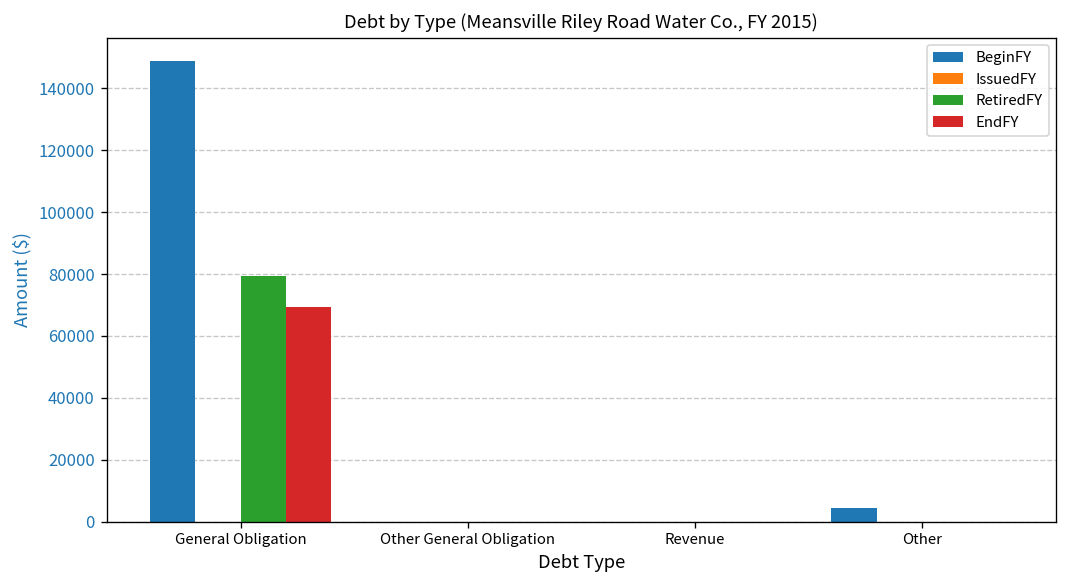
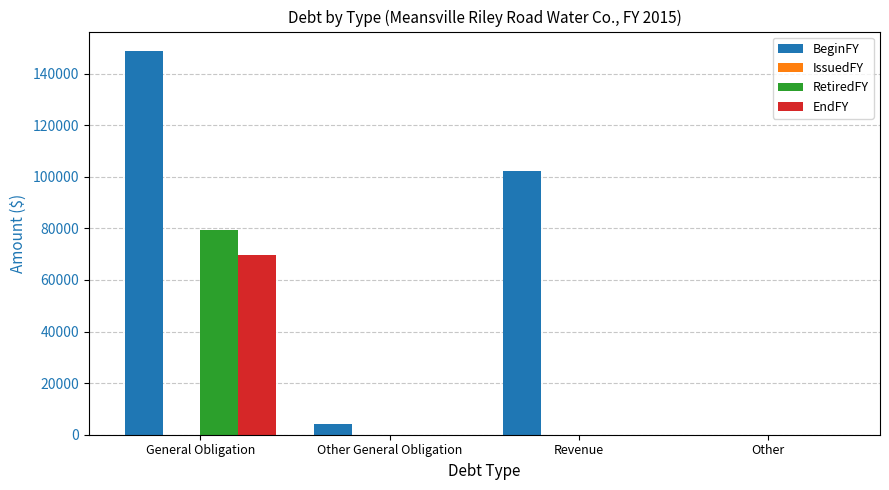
  {
    "BeginFY": {
      "General Obligation": 149000,
-     "Other General Obligation": 0,
-     "Revenue": 0,
-     "Other": 4000
+     "Other General Obligation": 4000,
+     "Revenue": 102000,
+     "Other": 0
    },
    "IssuedFY": {
      "General Obligation": 0,
      "Other General Obligation": 0,
      "Revenue": 0,
      "Other": 0
    },
    "RetiredFY": {
      "General Obligation": 79000,
      "Other General Obligation": 0,
      "Revenue": 0,
      "Other": 0
    },
    "EndFY": {
      "General Obligation": 70000,
      "Other General Obligation": 0,
      "Revenue": 0,
      "Other": 0
    }
  }
